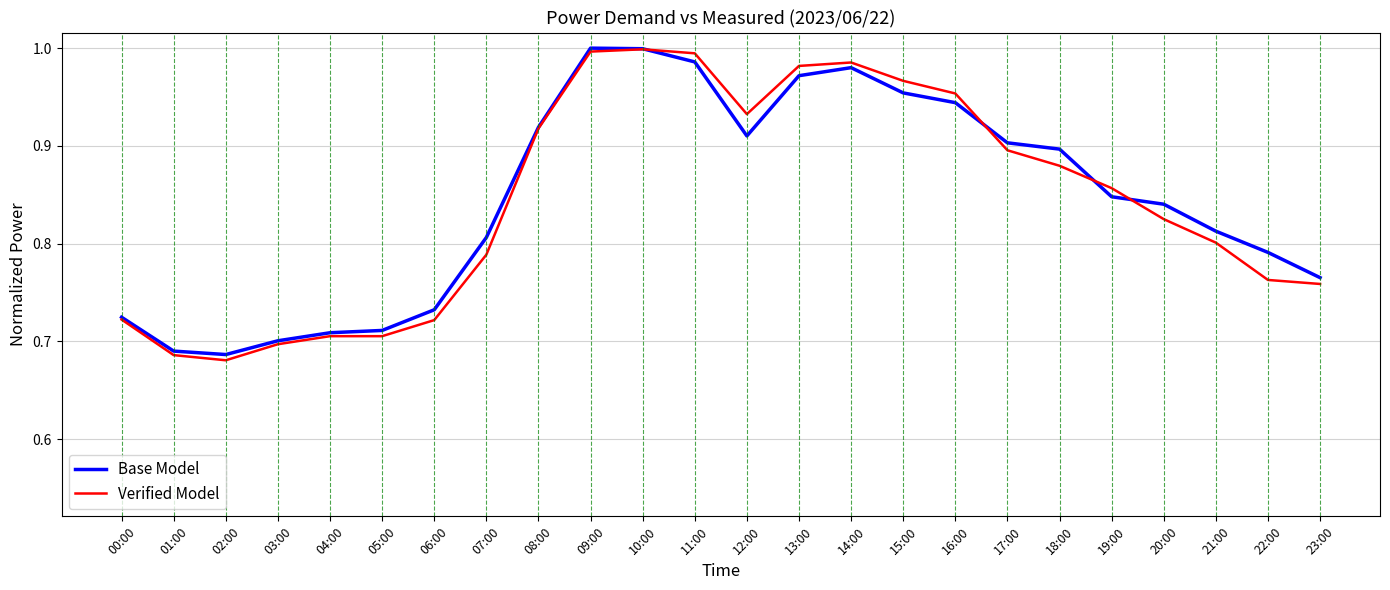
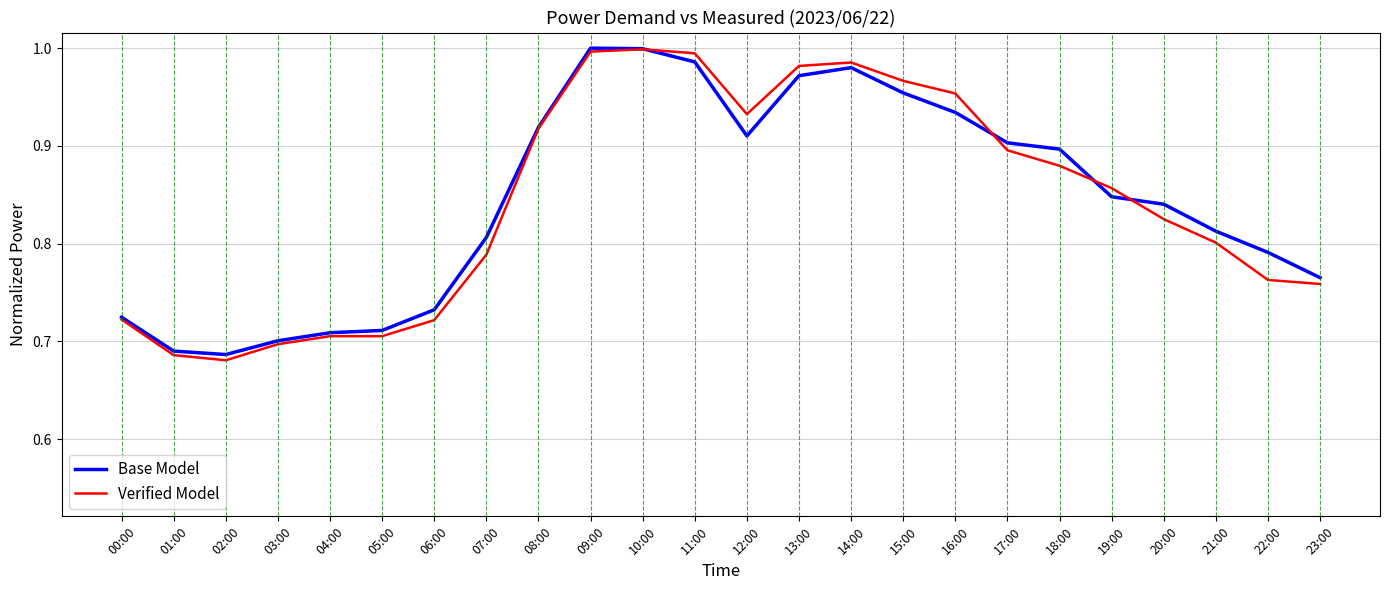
  {
    "Base Model": {
      "01:00": 0.69,
      "02:00": 0.69,
      "03:00": 0.70,
      "04:00": 0.71,
      "05:00": 0.71,
      "06:00": 0.73,
      "07:00": 0.81,
      "09:00": 1.00,
      "11:00": 0.99,
      "12:00": 0.91,
      "13:00": 0.97,
      "14:00": 0.98,
      "15:00": 0.95,
-     "16:00": 0.94,
+     "16:00": 0.93,
      "17:00": 0.90,
      "18:00": 0.90,
      "19:00": 0.85,
      "20:00": 0.84,
      "21:00": 0.81,
      "22:00": 0.79,
      "23:00": 0.77
    },
    "Verified Model": {
      "01:00": 0.69,
      "02:00": 0.68,
      "03:00": 0.70,
      "04:00": 0.71,
      "05:00": 0.71,
      "06:00": 0.72,
      "07:00": 0.79,
      "09:00": 1.00,
      "11:00": 0.99,
      "12:00": 0.93,
      "13:00": 0.98,
      "14:00": 0.99,
      "15:00": 0.97,
      "16:00": 0.95,
      "17:00": 0.90,
      "18:00": 0.88,
      "19:00": 0.86,
      "20:00": 0.83,
      "21:00": 0.80,
      "22:00": 0.76,
      "23:00": 0.76
    }
  }
